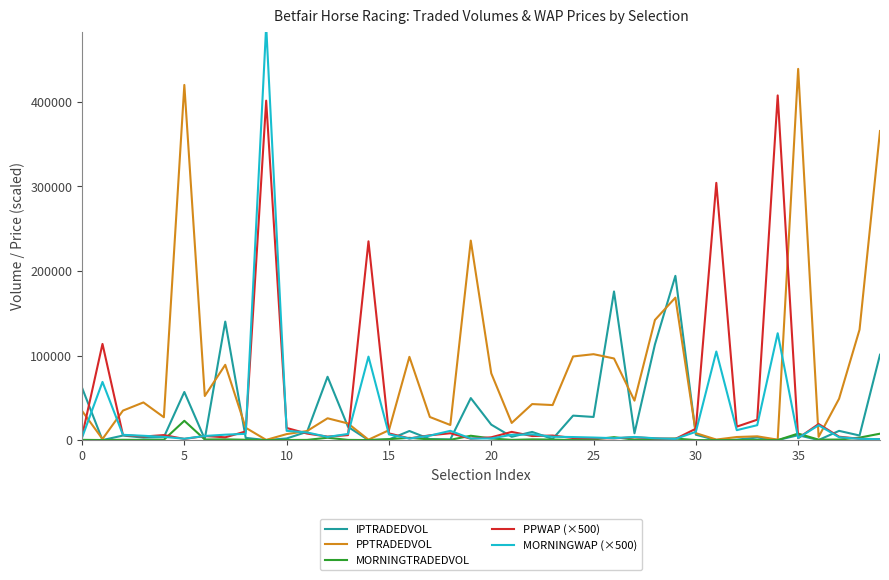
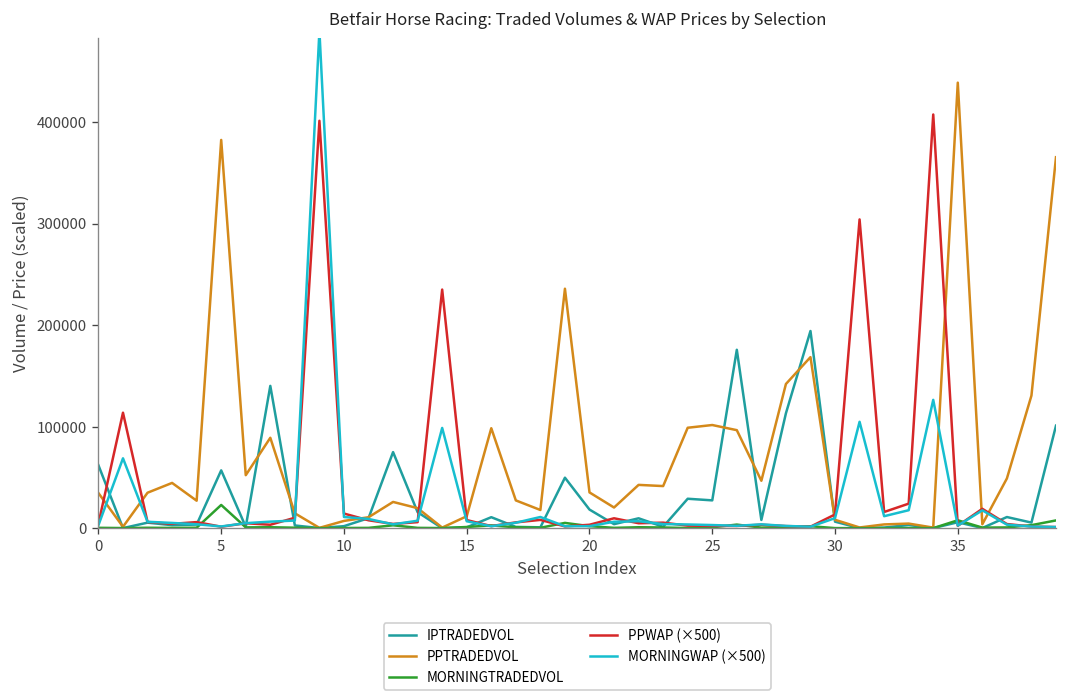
  {
    "PPTRADEDVOL": {
      "0": 30000,
-     "5": 420000,
+     "5": 380000,
      "10": 10000,
      "15": 10000,
-     "20": 80000,
+     "20": 40000,
      "25": 100000,
      "35": 440000
    },
    "MORNINGTRADEDVOL": {
      "5": 20000,
      "30": 0
    },
    "PPWAP (×500)": {
      "10": 10000,
      "30": 10000
    }
  }
